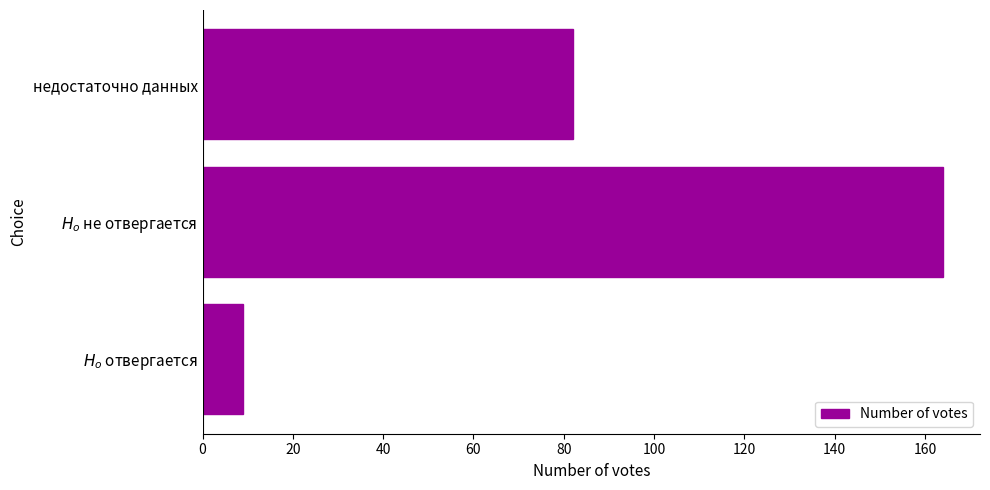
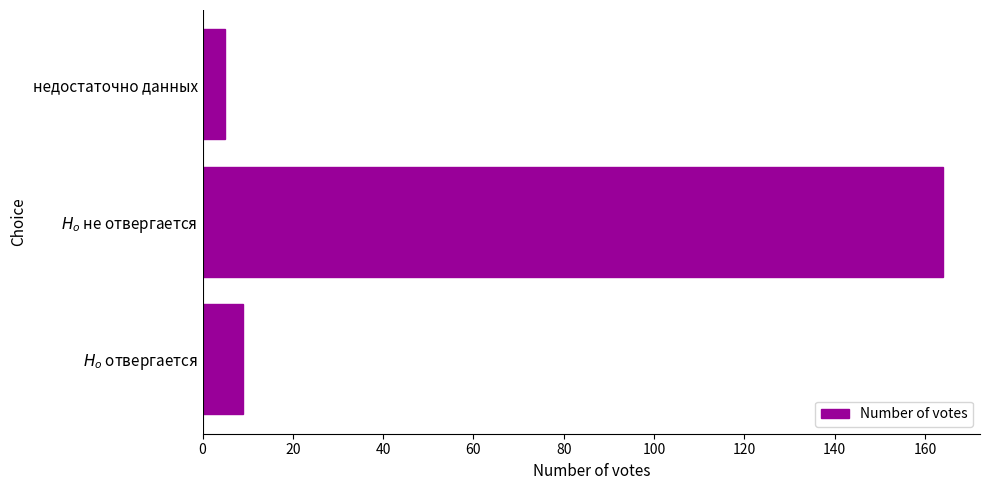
  {
-   "недостаточно данных": 82
+   "недостаточно данных": 5
  }
